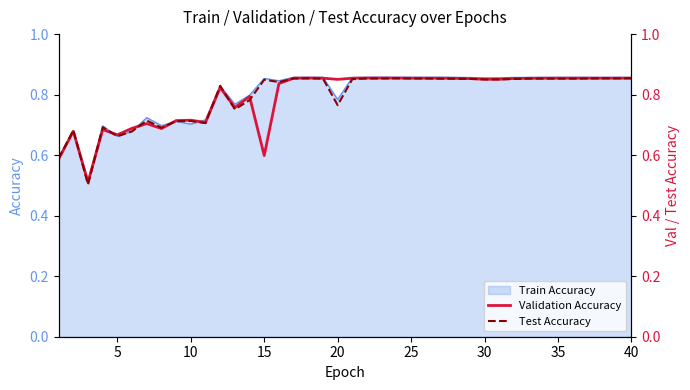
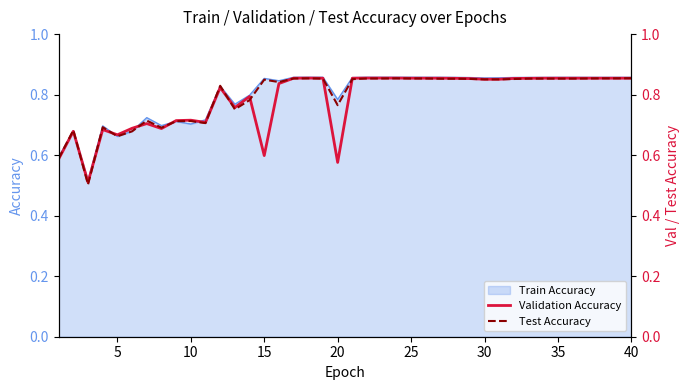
  {
    "Train Accuracy": {
      "5": 0.66,
      "10": 0.70,
      "15": 0.85,
      "20": 0.78,
      "25": 0.86,
      "30": 0.85,
      "35": 0.86,
      "40": 0.86
    },
    "Validation Accuracy": {
      "15": 0.60,
-     "20": 0.85
+     "20": 0.58
    },
    "Test Accuracy": {
      "15": 0.85,
      "20": 0.77
    }
  }
